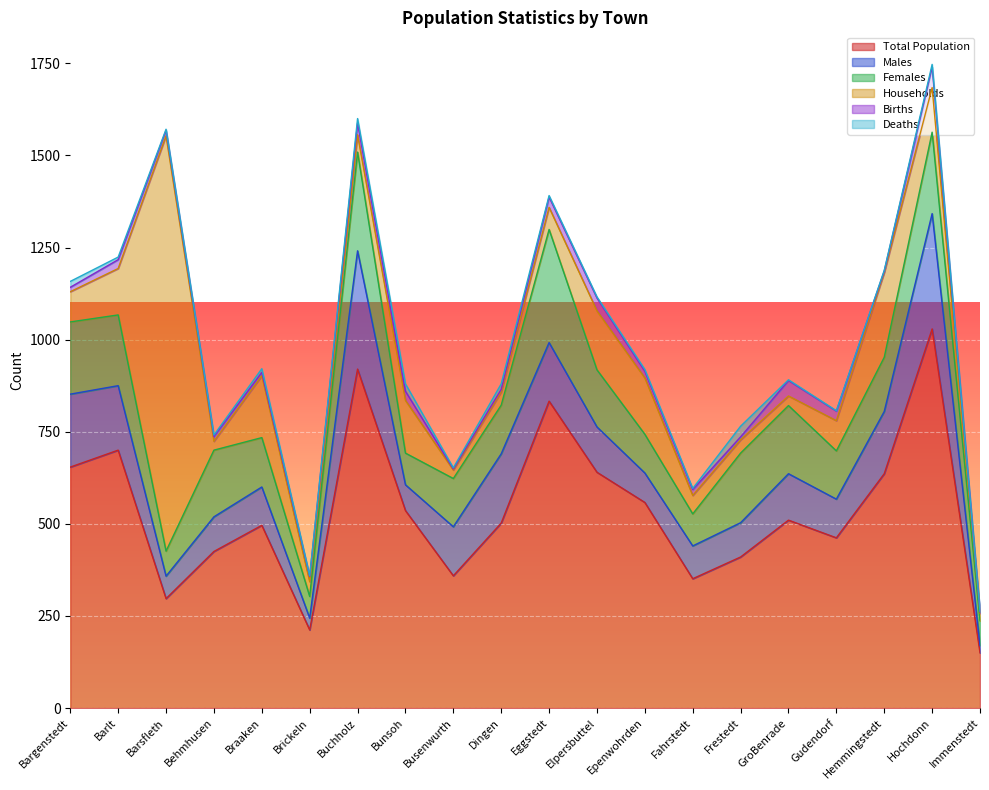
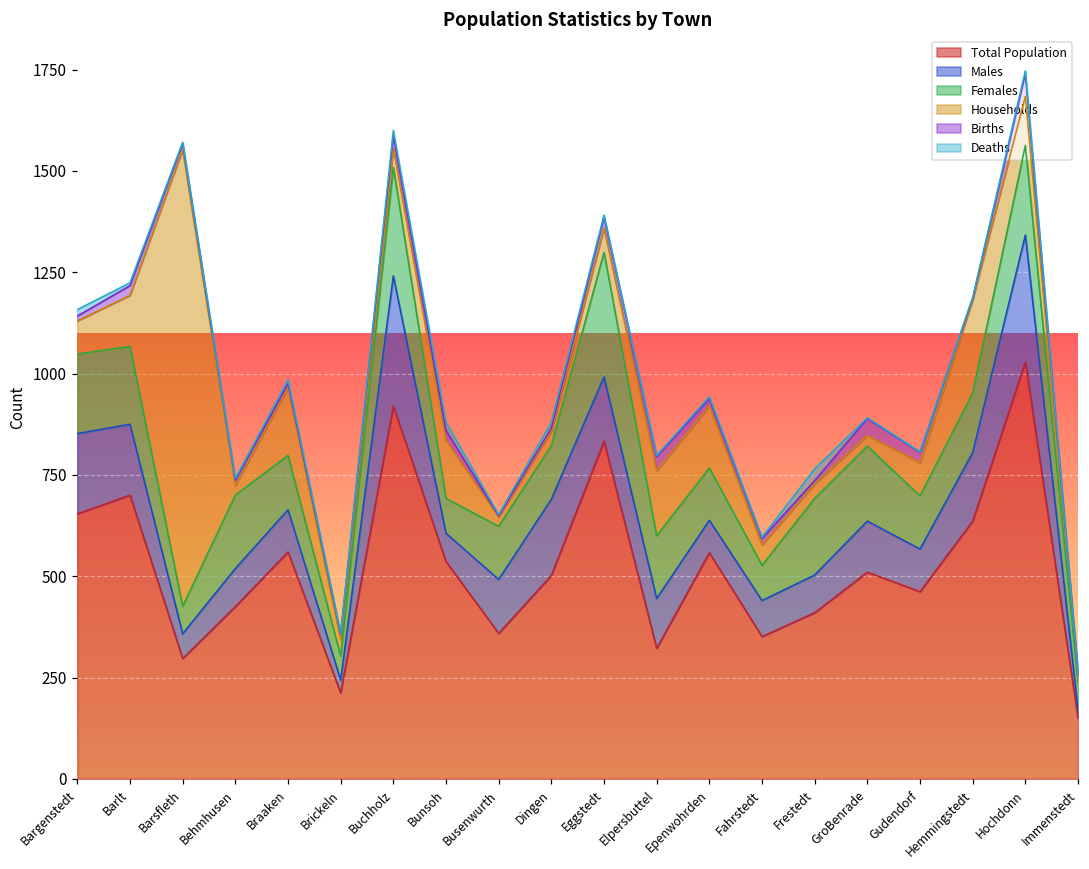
  {
    "Total Population": {
      "Bargenstedt": 650,
      "Barlt": 700,
      "Barsfleth": 300,
      "Behmhusen": 430,
-     "Braaken": 500,
+     "Braaken": 560,
      "Brickeln": 210,
      "Buchholz": 920,
      "Bunsoh": 540,
      "Busenwurth": 360,
      "Dingen": 500,
      "Eggstedt": 830,
-     "Elpersbuttel": 640,
+     "Elpersbuttel": 320,
      "Epenwohrden": 560,
      "Fahrstedt": 350,
      "Frestedt": 410,
      "GroBenrade": 510,
      "Gudendorf": 460,
      "Hemmingstedt": 640,
      "Hochdonn": 1030,
      "Immenstedt": 150
    },
    "Females": {
      "Bargenstedt": 200,
      "Barlt": 190,
      "Barsfleth": 70,
      "Behmhusen": 180,
      "Braaken": 130,
      "Brickeln": 60,
      "Buchholz": 270,
      "Bunsoh": 90,
      "Busenwurth": 130,
      "Dingen": 130,
      "Eggstedt": 310,
      "Elpersbuttel": 160,
-     "Epenwohrden": 110,
+     "Epenwohrden": 130,
      "Fahrstedt": 90,
      "Frestedt": 190,
      "GroBenrade": 190,
      "Gudendorf": 130,
      "Hemmingstedt": 150,
      "Immenstedt": 70
    },
    "Households": {
      "Bargenstedt": 80,
      "Barlt": 130,
      "Barsfleth": 1130,
      "Behmhusen": 20,
      "Braaken": 170,
      "Brickeln": 40,
      "Buchholz": 50,
      "Bunsoh": 140,
      "Eggstedt": 60,
      "Elpersbuttel": 160,
      "Epenwohrden": 150,
      "Fahrstedt": 50,
      "Frestedt": 40,
      "GroBenrade": 30,
      "Gudendorf": 80
    },
    "Births": {
      "Bargenstedt": 10,
      "Barlt": 20,
      "Braaken": 10,
      "Buchholz": 30,
      "Bunsoh": 30,
      "Frestedt": 10
    }
  }
